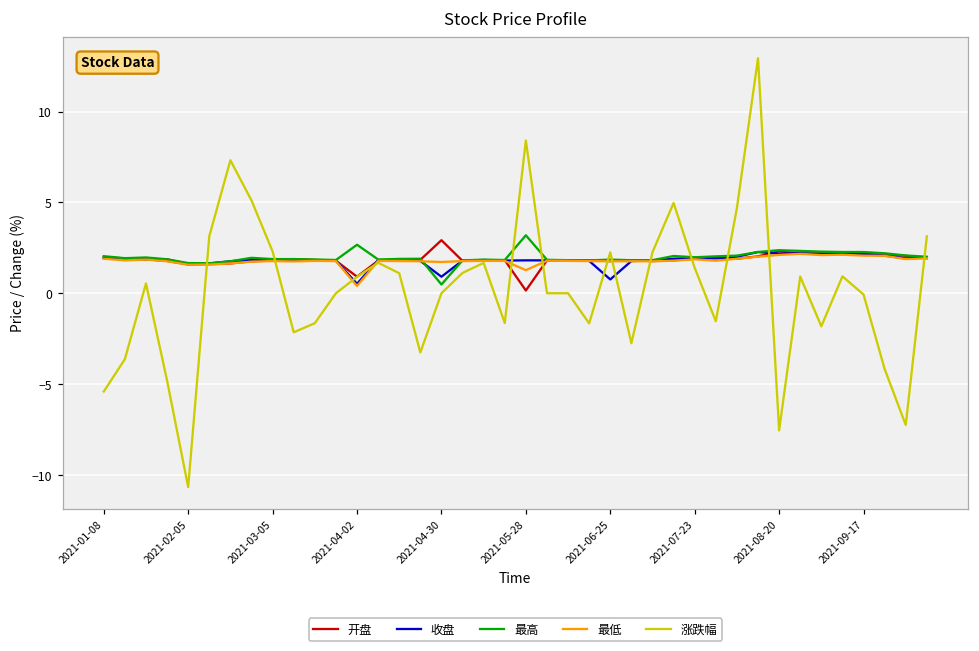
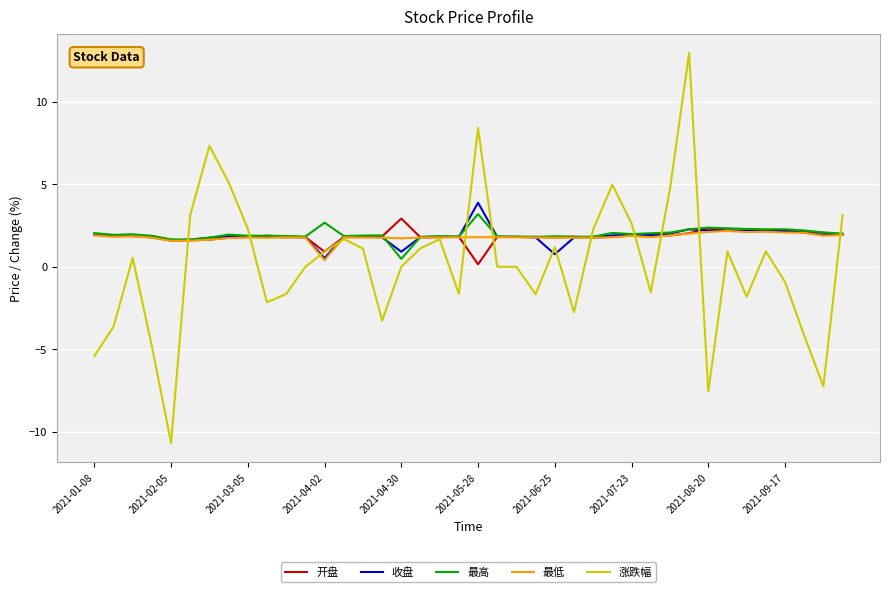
  {
    "开盘": {
      "2021-04-30": 2.9,
      "2021-05-28": 0.2
    },
    "收盘": {
      "2021-04-30": 0.9,
-     "2021-05-28": 1.8,
+     "2021-05-28": 3.9,
      "2021-06-25": 0.8
    },
    "最高": {
      "2021-04-02": 2.7,
      "2021-04-30": 0.5,
      "2021-05-28": 3.2
    },
    "最低": {
      "2021-04-30": 1.7,
-     "2021-05-28": 1.3
+     "2021-05-28": 1.8
    },
    "涨跌幅": {
      "2021-01-08": -5.4,
      "2021-02-05": -10.7,
      "2021-03-05": 2.3,
      "2021-04-30": 0.0,
      "2021-05-28": 8.4,
-     "2021-06-25": 2.3,
-     "2021-07-23": 1.4,
+     "2021-06-25": 1.2,
+     "2021-07-23": 2.6,
      "2021-08-20": -7.6,
-     "2021-09-17": -0.1
+     "2021-09-17": -0.9
    }
  }
